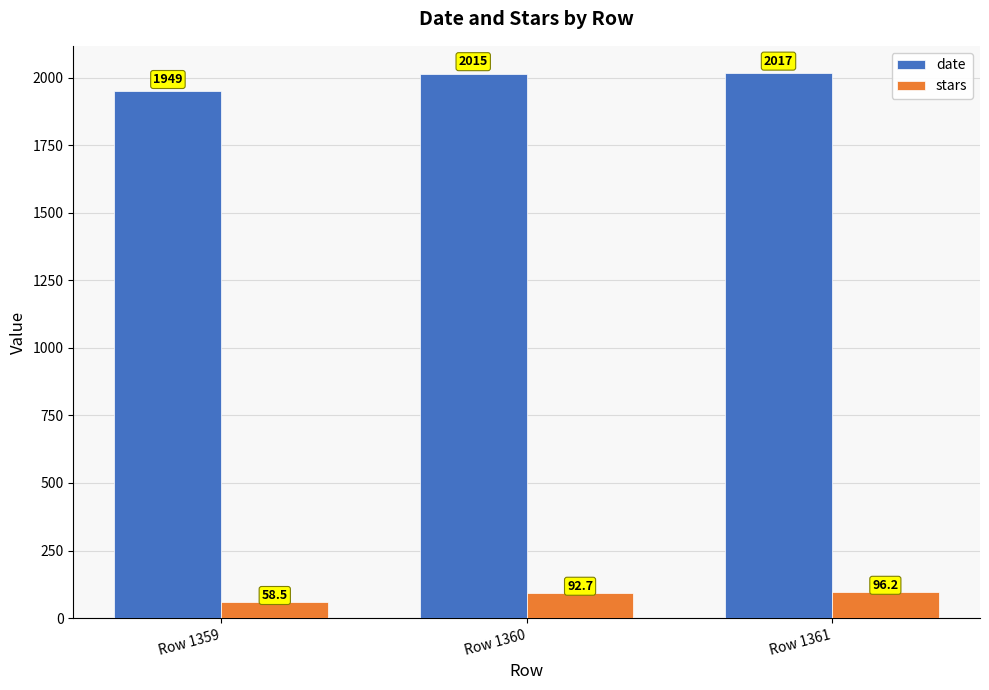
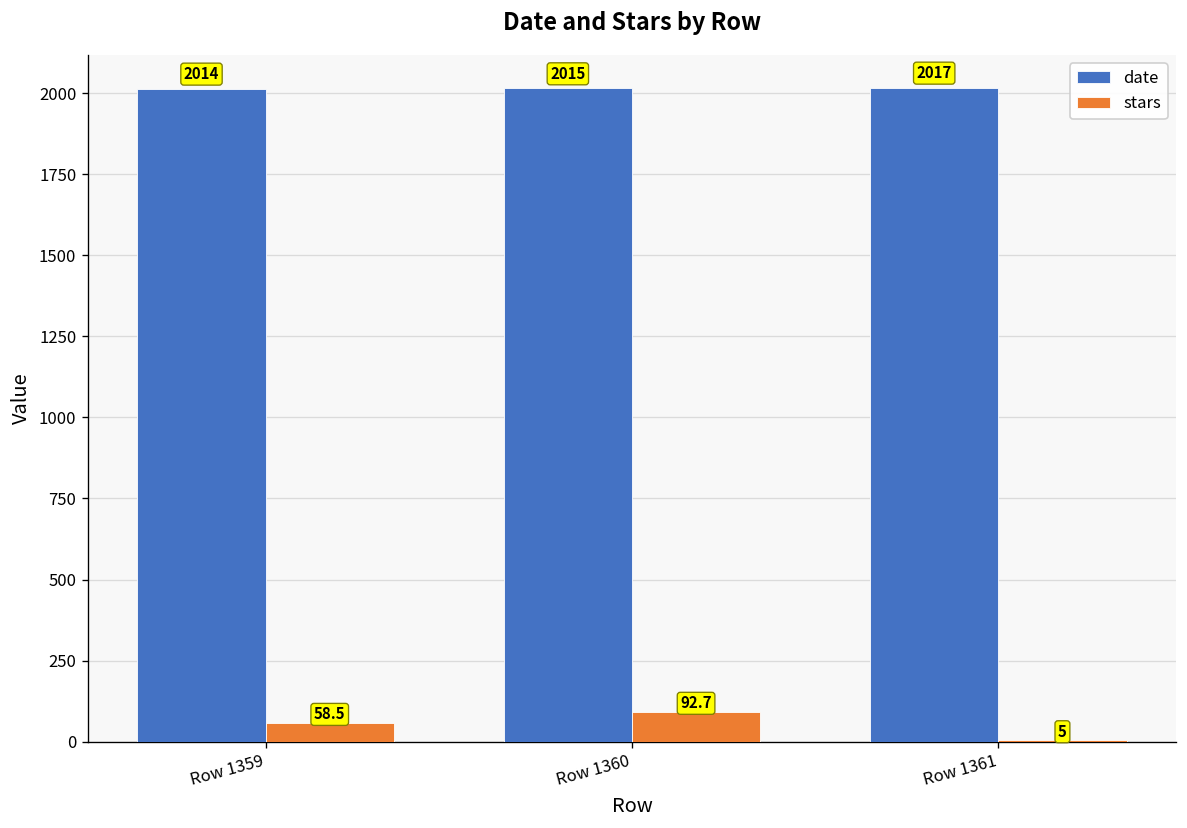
  {
    "date": {
-     "Row 1359": 1949
+     "Row 1359": 2014
    },
    "stars": {
-     "Row 1361": 96.2
+     "Row 1361": 5
    }
  }
